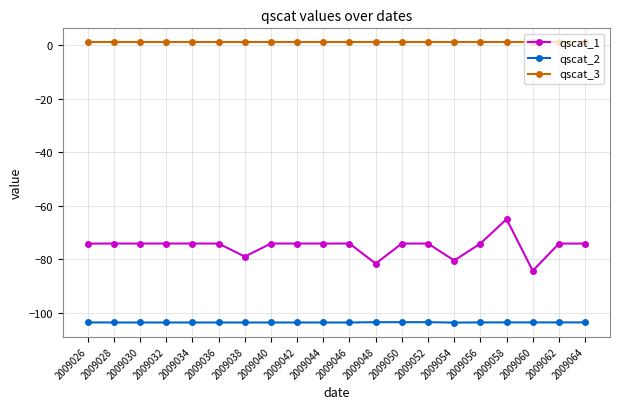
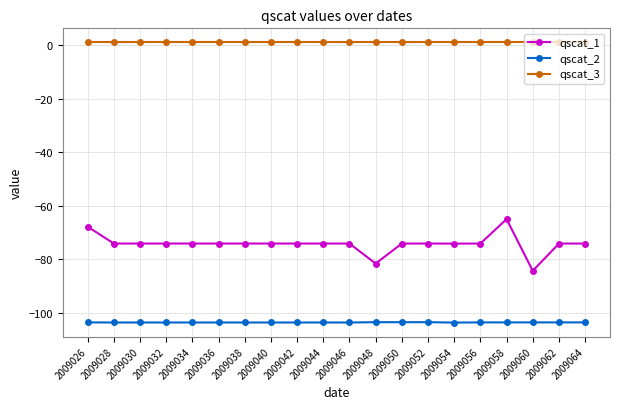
  {
    "qscat_1": {
-     "2009026": -74,
+     "2009026": -68,
      "2009028": -74,
      "2009030": -74,
      "2009032": -74,
      "2009034": -74,
      "2009036": -74,
-     "2009038": -79,
+     "2009038": -74,
      "2009040": -74,
      "2009042": -74,
      "2009044": -74,
      "2009046": -74,
      "2009048": -82,
      "2009050": -74,
      "2009052": -74,
-     "2009054": -80,
+     "2009054": -74,
      "2009056": -74,
      "2009058": -65,
      "2009060": -84,
      "2009062": -74,
      "2009064": -74
    },
    "qscat_2": {
      "2009026": -104,
      "2009028": -104,
      "2009030": -104,
      "2009032": -104,
      "2009034": -104,
      "2009036": -104,
      "2009038": -104,
      "2009040": -104,
      "2009042": -104,
      "2009044": -104,
      "2009046": -104,
      "2009048": -103,
      "2009050": -103,
      "2009052": -103,
      "2009054": -104,
      "2009056": -104,
      "2009058": -104,
      "2009060": -104,
      "2009062": -104,
      "2009064": -104
    },
    "qscat_3": {
      "2009026": 1,
      "2009028": 1,
      "2009030": 1,
      "2009032": 1,
      "2009034": 1,
      "2009036": 1,
      "2009038": 1,
      "2009040": 1,
      "2009042": 1,
      "2009044": 1,
      "2009046": 1,
      "2009048": 1,
      "2009050": 1,
      "2009052": 1,
      "2009054": 1,
      "2009056": 1,
      "2009058": 1
    }
  }
